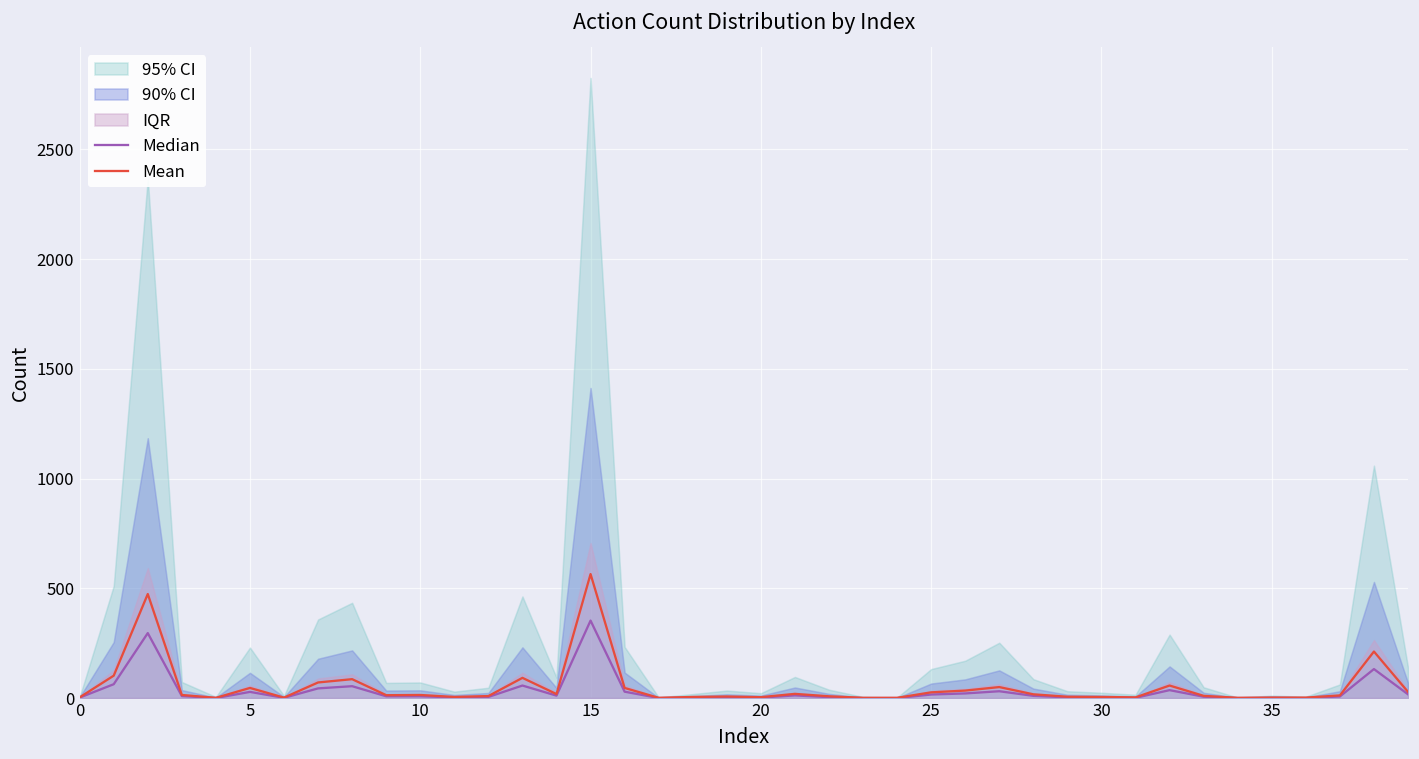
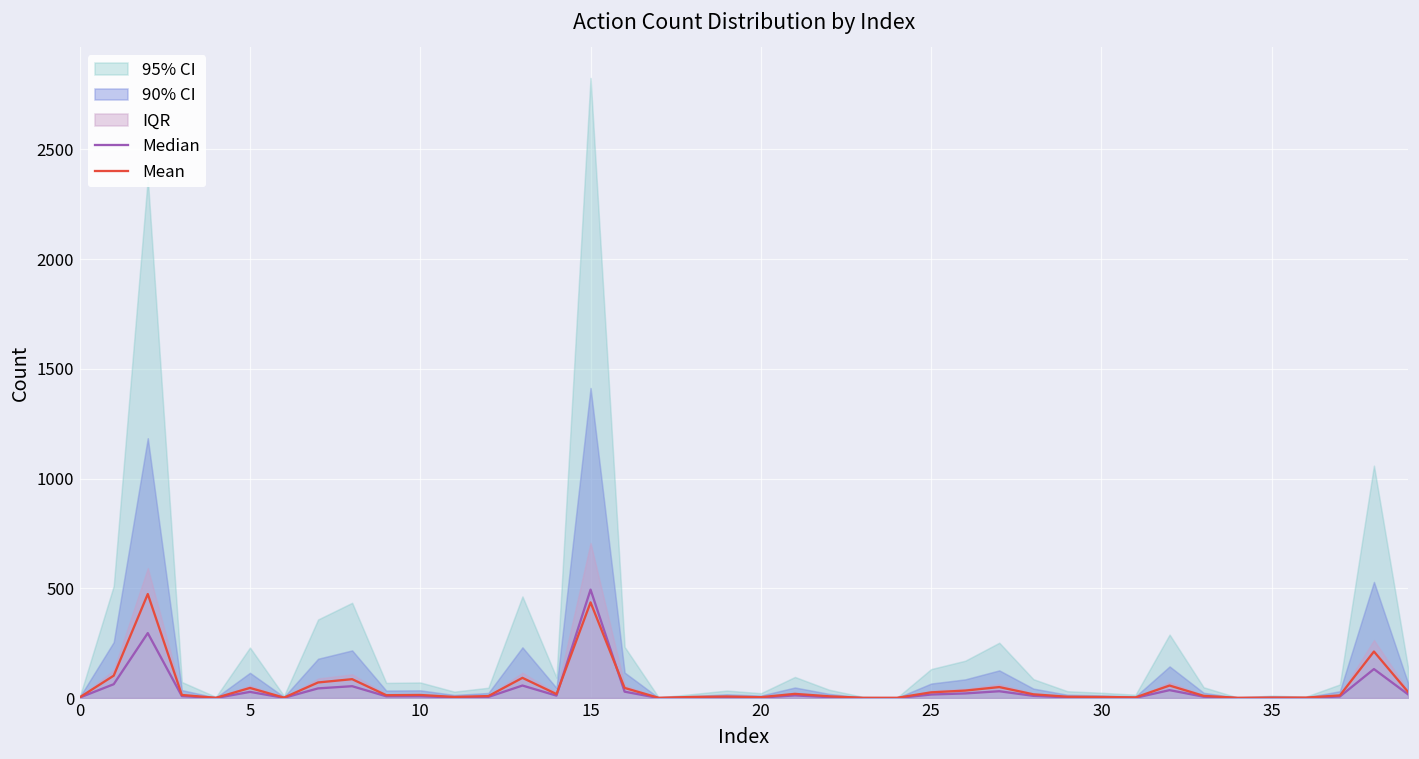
  {
    "Median": {
      "5": 30,
-     "15": 350
+     "15": 490
    },
    "Mean": {
-     "15": 570
+     "15": 440
    }
  }
